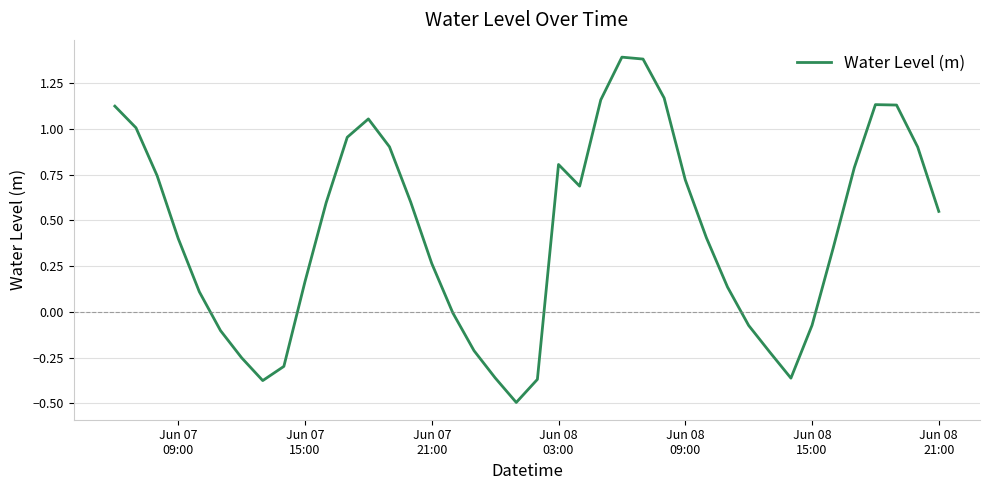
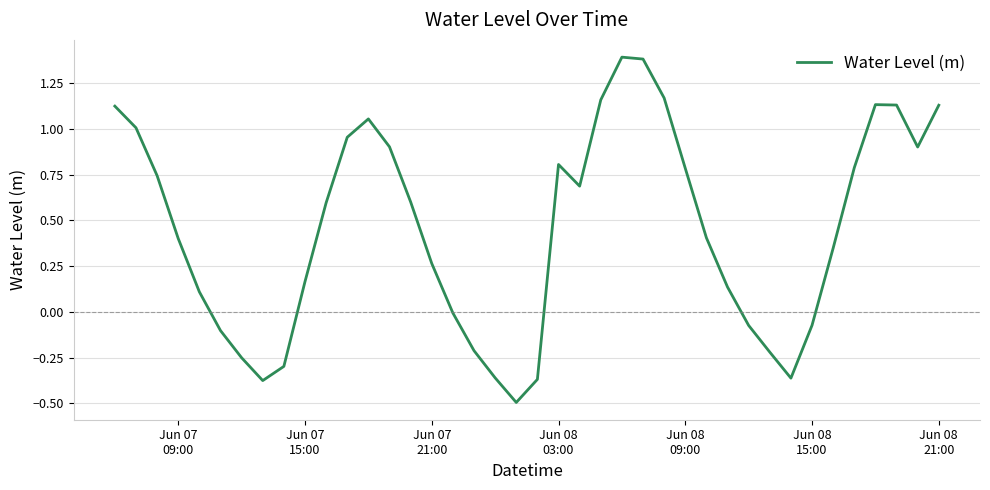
  {
    "Jun 07 09:00": 0.40,
    "Jun 07 15:00": 0.17,
    "Jun 07 21:00": 0.26,
    "Jun 08 03:00": 0.81,
-   "Jun 08 09:00": 0.72,
+   "Jun 08 09:00": 0.79,
    "Jun 08 15:00": -0.07,
-   "Jun 08 21:00": 0.55
+   "Jun 08 21:00": 1.13
  }
